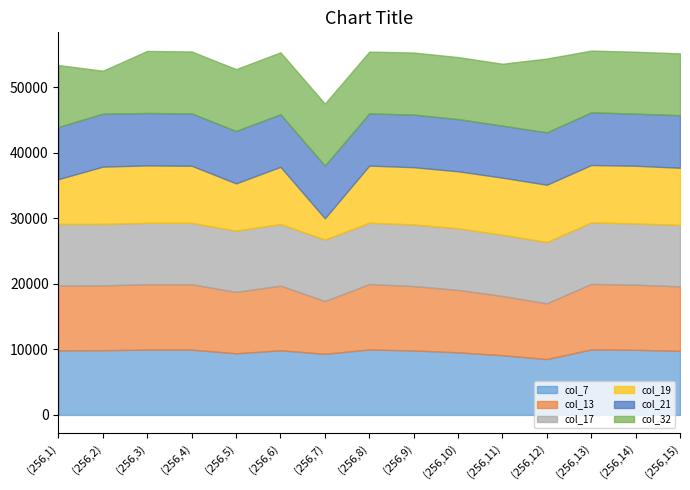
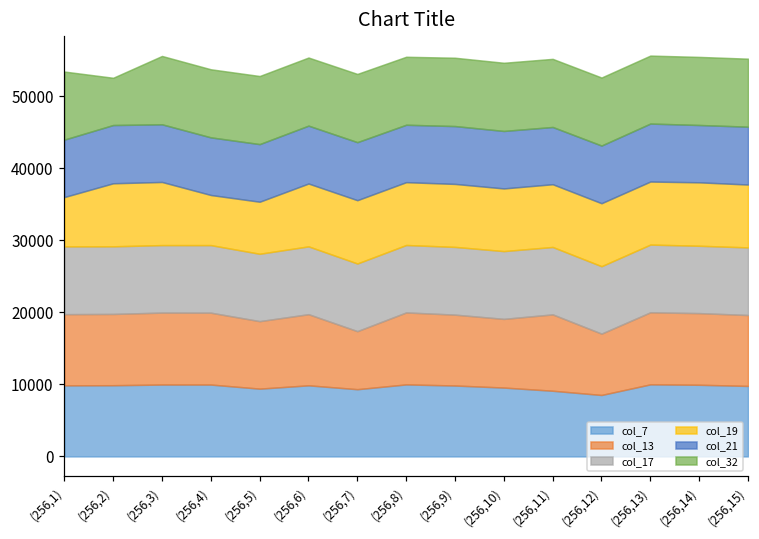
  {
    "col_13": {
      "(256,1)": 10000,
      "(256,2)": 10000,
      "(256,3)": 10000,
      "(256,4)": 10000,
      "(256,5)": 9000,
      "(256,6)": 10000,
      "(256,7)": 8000,
      "(256,8)": 10000,
      "(256,9)": 10000,
      "(256,10)": 10000,
-     "(256,11)": 9000,
+     "(256,11)": 11000,
      "(256,12)": 9000,
      "(256,13)": 10000,
      "(256,14)": 10000,
      "(256,15)": 10000
    },
    "col_17": {
      "(256,1)": 9000,
      "(256,2)": 9000,
      "(256,3)": 9000,
      "(256,4)": 9000,
      "(256,5)": 9000,
      "(256,6)": 9000,
      "(256,7)": 9000,
      "(256,8)": 9000,
      "(256,9)": 9000,
      "(256,10)": 9000,
      "(256,11)": 9000,
      "(256,12)": 9000,
      "(256,13)": 9000,
      "(256,14)": 9000,
      "(256,15)": 9000
    },
    "col_19": {
      "(256,1)": 7000,
      "(256,2)": 9000,
      "(256,3)": 9000,
-     "(256,4)": 9000,
+     "(256,4)": 7000,
      "(256,5)": 7000,
      "(256,6)": 9000,
-     "(256,7)": 3000,
+     "(256,7)": 9000,
      "(256,8)": 9000,
      "(256,9)": 9000,
      "(256,10)": 9000,
      "(256,11)": 9000,
      "(256,12)": 9000,
      "(256,13)": 9000,
      "(256,14)": 9000,
      "(256,15)": 9000
    },
    "col_32": {
      "(256,1)": 9000,
      "(256,2)": 7000,
      "(256,3)": 9000,
      "(256,4)": 9000,
      "(256,5)": 9000,
      "(256,6)": 9000,
      "(256,7)": 9000,
      "(256,8)": 9000,
      "(256,9)": 9000,
      "(256,10)": 9000,
      "(256,11)": 9000,
-     "(256,12)": 11000,
+     "(256,12)": 9000,
      "(256,13)": 9000,
      "(256,14)": 9000,
      "(256,15)": 9000
    }
  }
